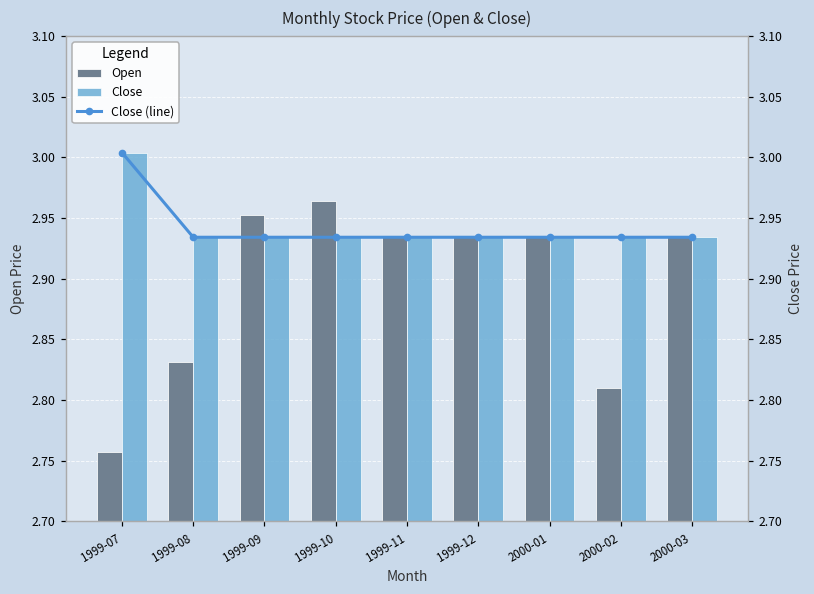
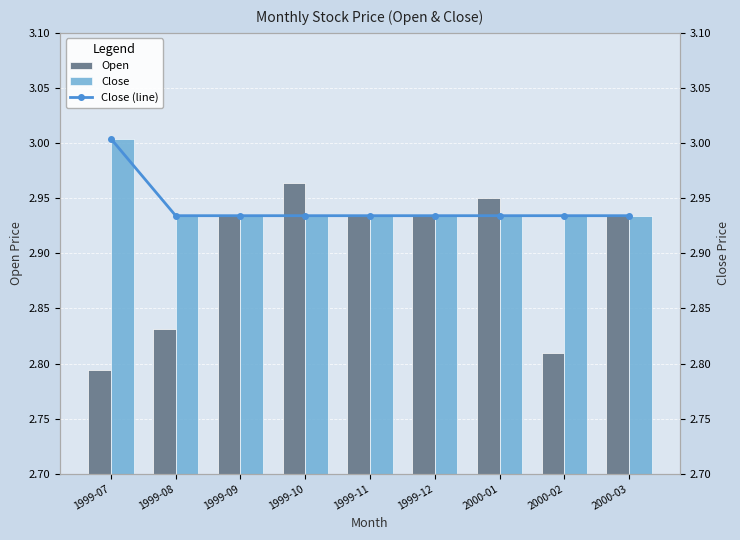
  {
    "Open": {
-     "1999-07": 2.757,
+     "1999-07": 2.794,
      "1999-08": 2.831,
-     "1999-09": 2.953,
+     "1999-09": 2.934,
      "1999-10": 2.964,
      "1999-11": 2.934,
      "1999-12": 2.934,
-     "2000-01": 2.934,
+     "2000-01": 2.951,
      "2000-02": 2.810,
      "2000-03": 2.934
    }
  }
